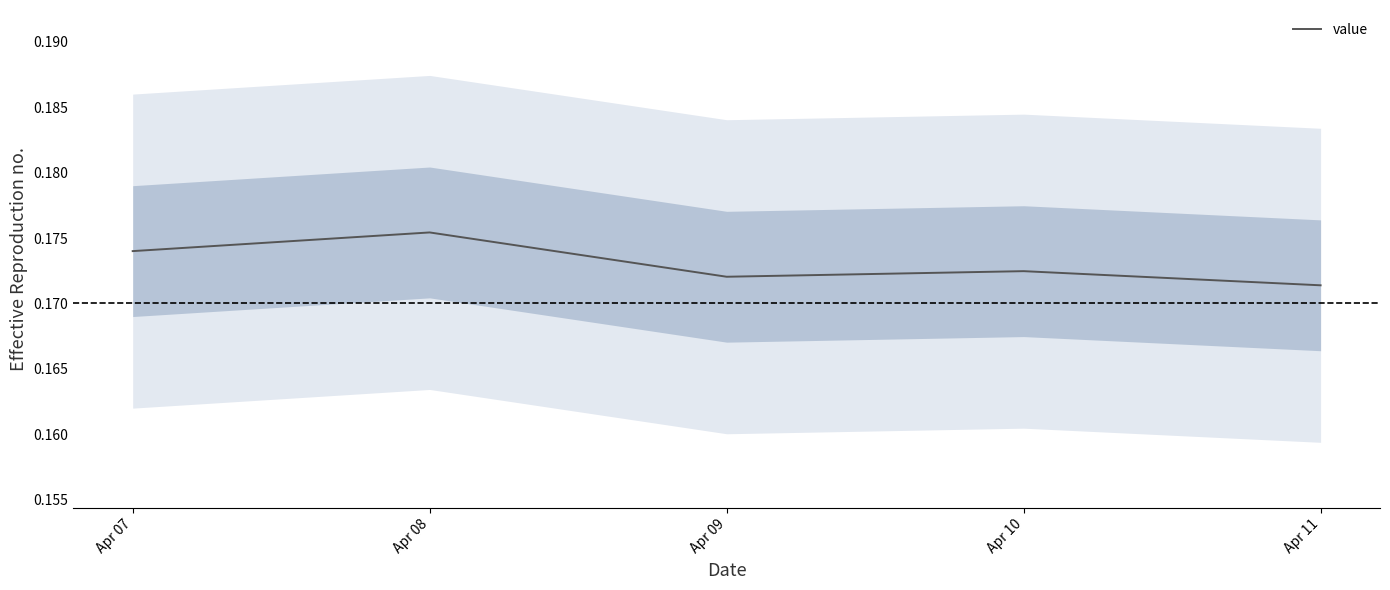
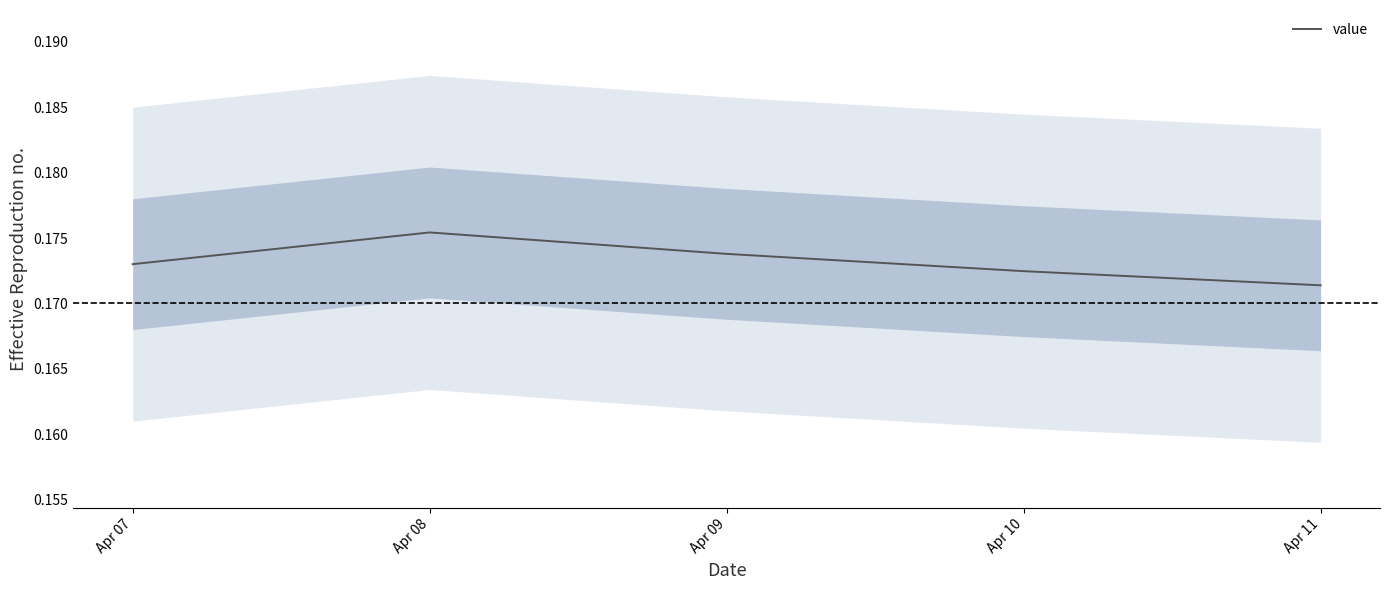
  {
    "value": {
-     "Apr 07": 0.1740,
+     "Apr 07": 0.1730,
      "Apr 08": 0.1754,
-     "Apr 09": 0.1720,
+     "Apr 09": 0.1738,
      "Apr 10": 0.1725,
      "Apr 11": 0.1714
    }
  }
